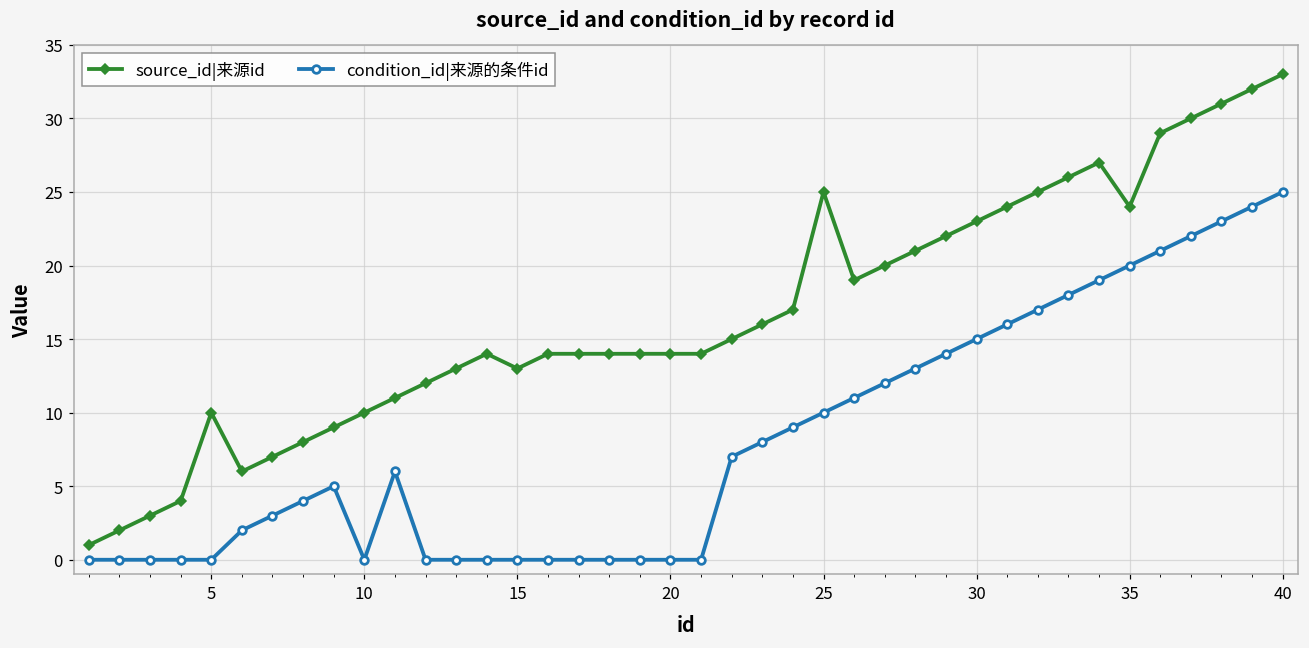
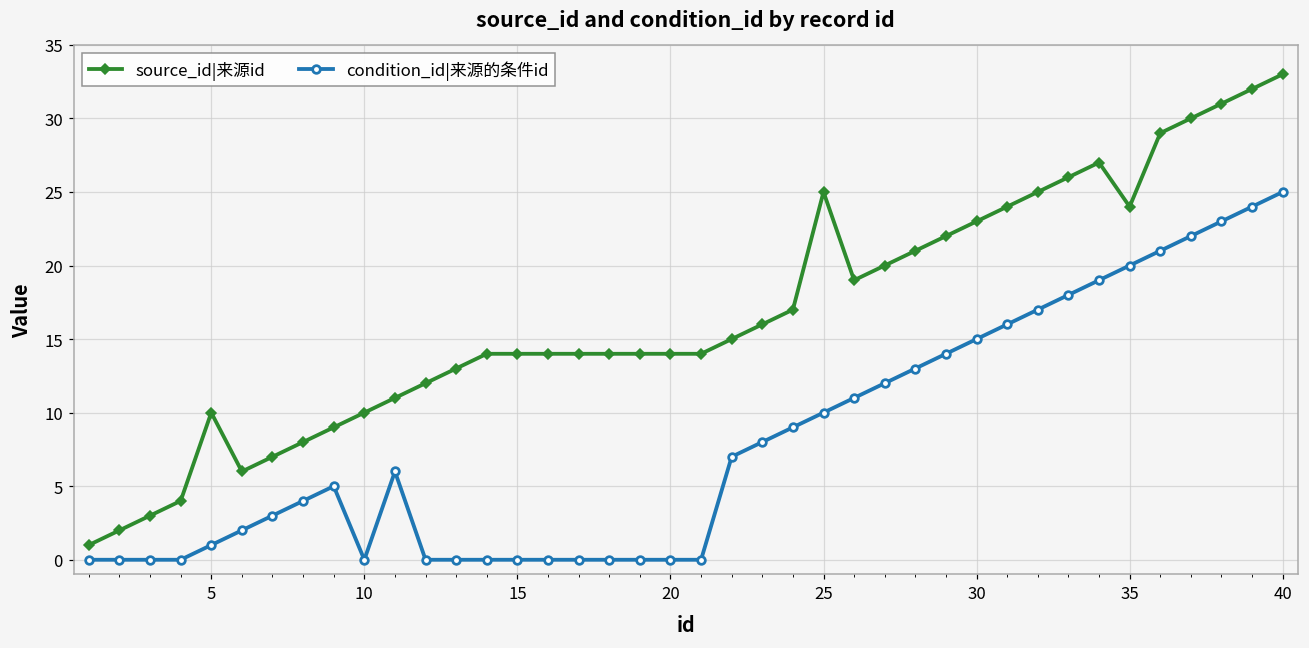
  {
    "source_id|来源id": {
      "5": 10,
      "10": 10,
-     "15": 13,
+     "15": 14,
      "20": 14,
      "25": 25,
      "30": 23,
      "35": 24,
      "40": 33
    },
    "condition_id|来源的条件id": {
-     "5": 0,
+     "5": 1,
      "10": 0,
      "15": 0,
      "20": 0,
      "25": 10,
      "30": 15,
      "35": 20,
      "40": 25
    }
  }
